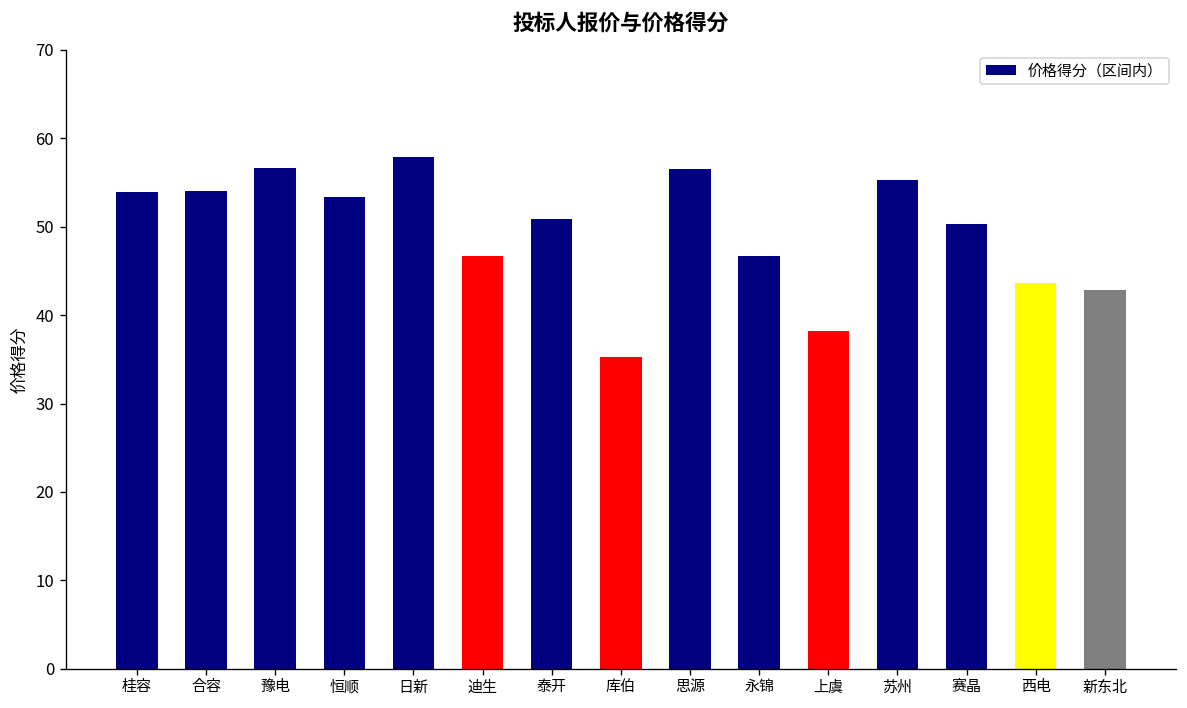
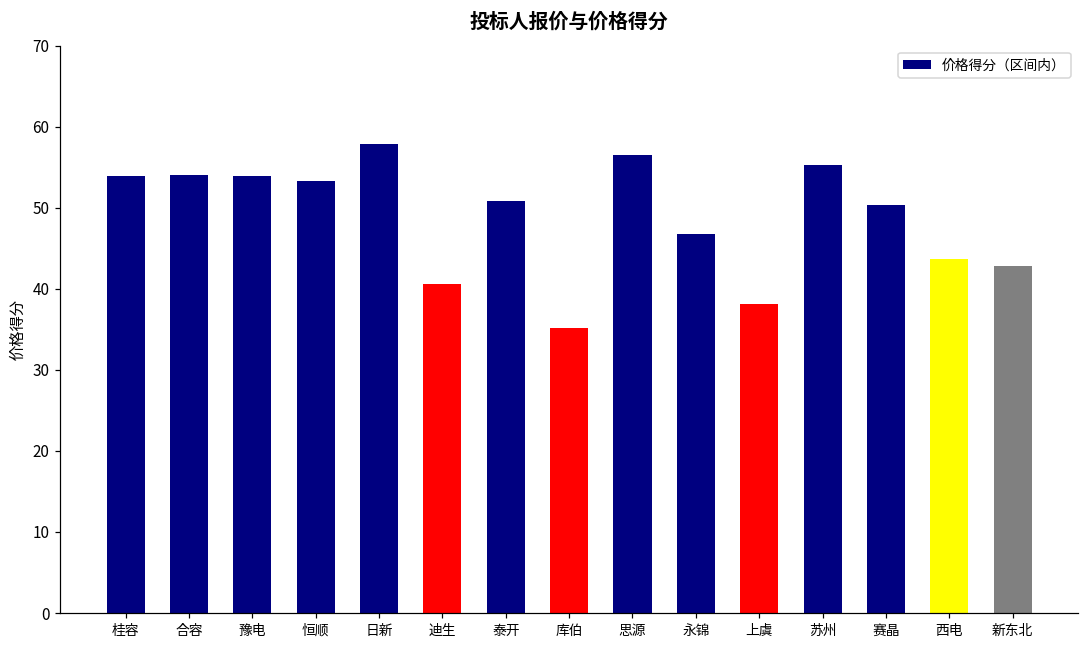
  {
    "桂容": 54,
    "合容": 54,
-   "豫电": 57,
+   "豫电": 54,
    "恒顺": 53,
    "日新": 58,
-   "迪生": 47,
+   "迪生": 41,
    "泰开": 51,
    "库伯": 35,
    "思源": 56,
    "永锦": 47,
    "上虞": 38,
    "苏州": 55,
    "赛晶": 50,
    "西电": 44,
    "新东北": 43
  }
